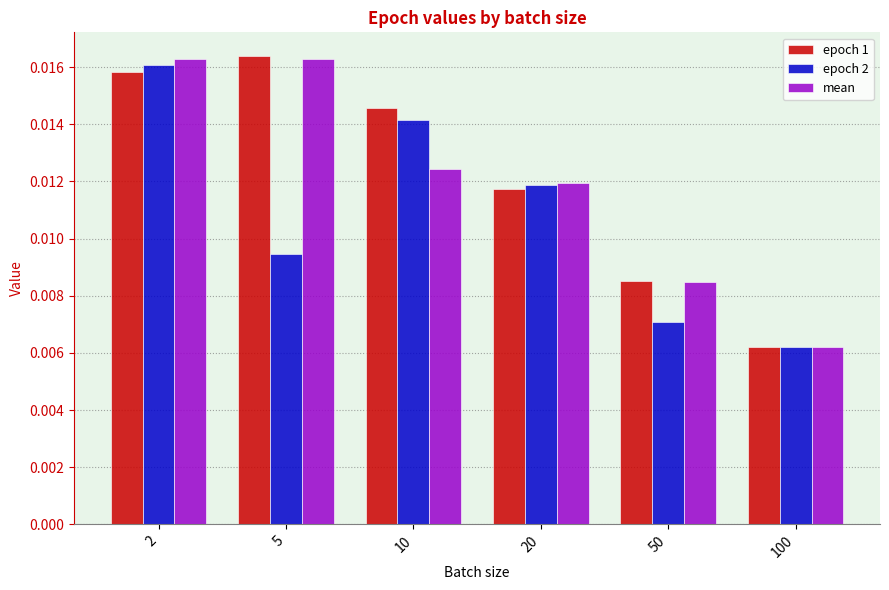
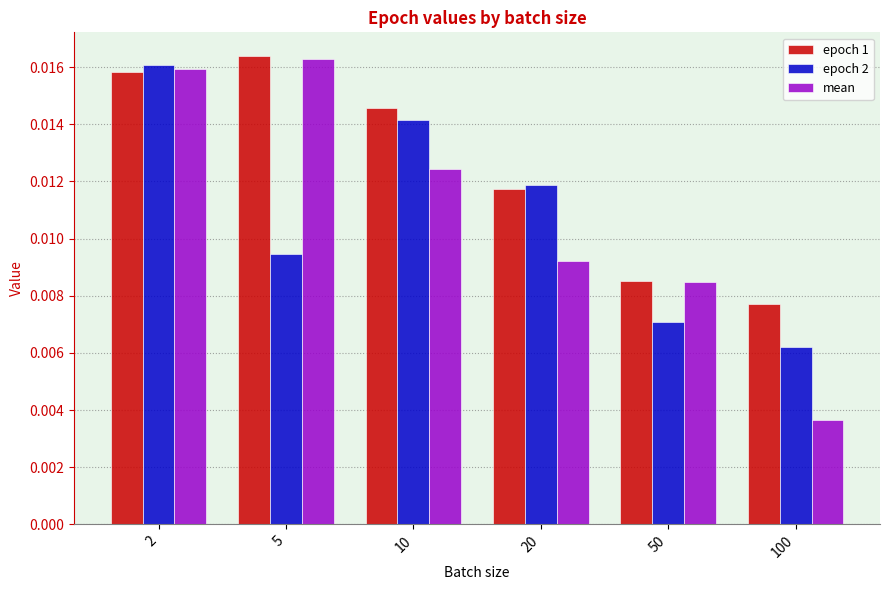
  {
    "epoch 1": {
      "2": 0.0158,
      "5": 0.0164,
      "10": 0.0146,
      "20": 0.0117,
      "50": 0.0085,
-     "100": 0.0062
+     "100": 0.0077
    },
    "epoch 2": {
      "2": 0.0161,
      "5": 0.0095,
      "10": 0.0141,
      "20": 0.0119,
      "50": 0.0071,
      "100": 0.0062
    },
    "mean": {
-     "2": 0.0163,
+     "2": 0.0159,
      "5": 0.0163,
      "10": 0.0124,
-     "20": 0.0120,
+     "20": 0.0092,
      "50": 0.0085,
-     "100": 0.0062
+     "100": 0.0036
    }
  }
